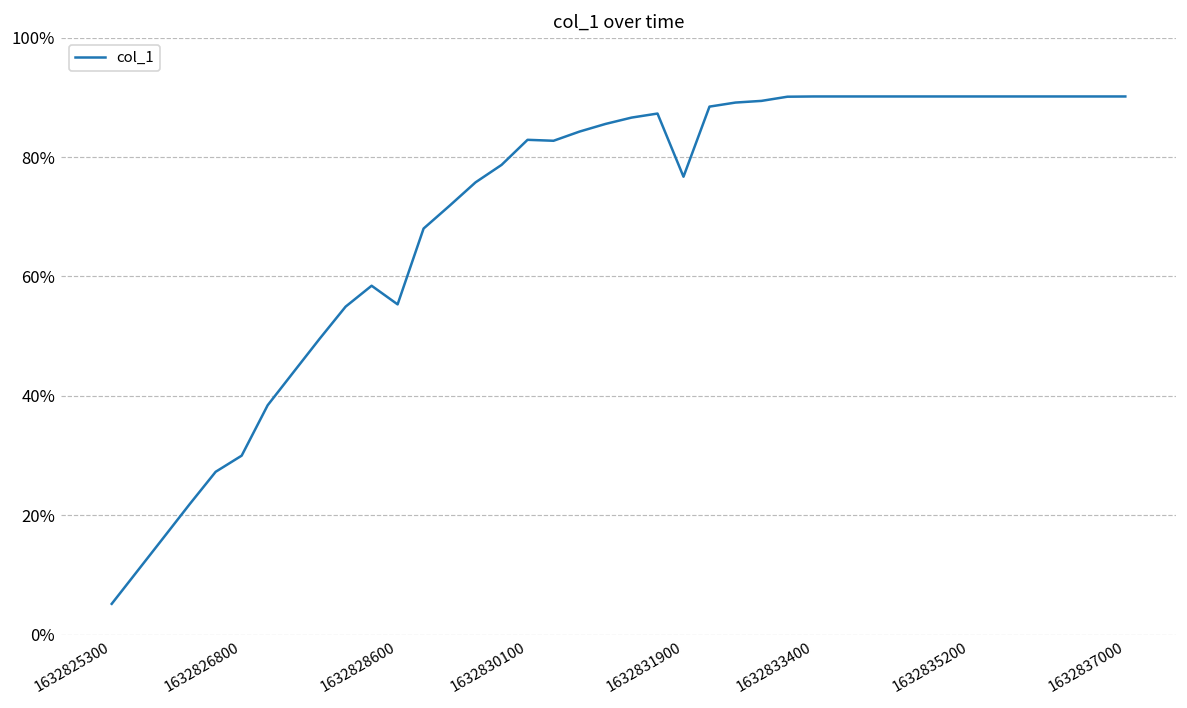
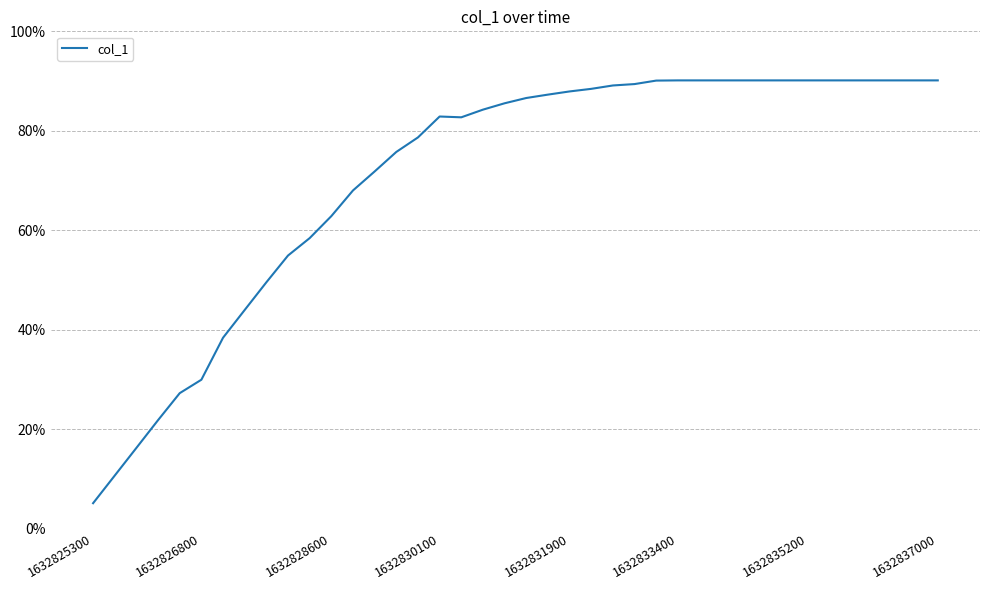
  {
    "1632825300": "5%",
    "1632826800": "30%",
-   "1632828600": "55%",
+   "1632828600": "63%",
    "1632830100": "83%",
-   "1632831900": "77%",
+   "1632831900": "88%",
    "1632833400": "90%",
    "1632835200": "90%",
    "1632837000": "90%"
  }
